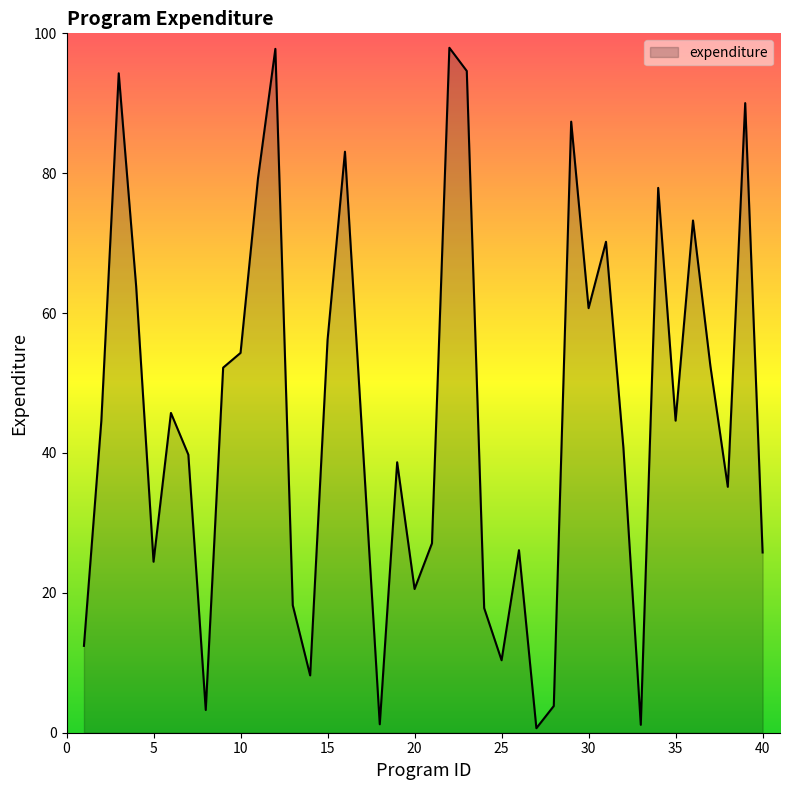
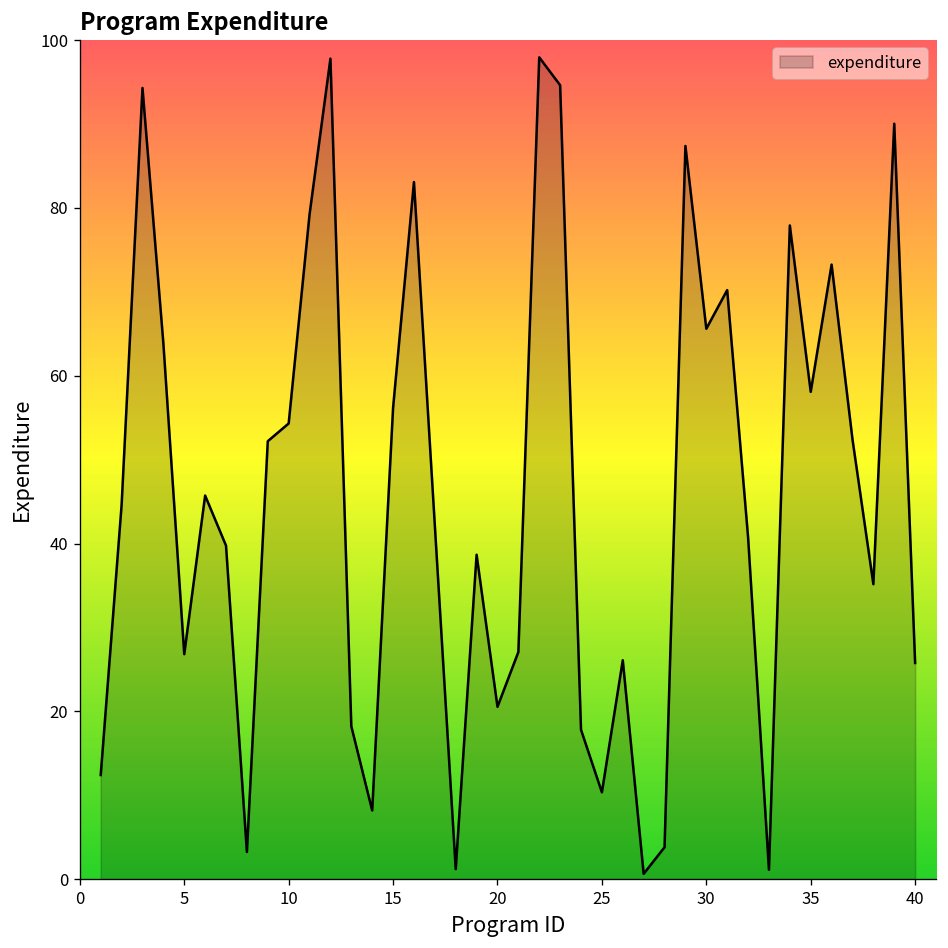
  {
-   "5": 24,
+   "5": 27,
    "10": 54,
    "15": 56,
    "20": 21,
    "25": 10,
-   "30": 61,
-   "35": 45,
+   "30": 66,
+   "35": 58,
    "40": 26
  }
